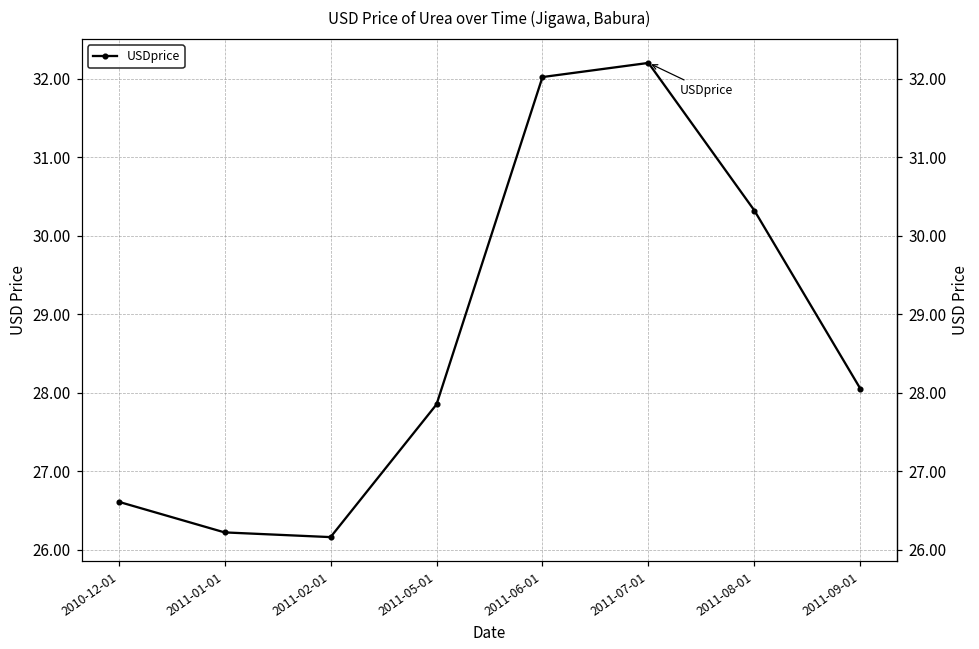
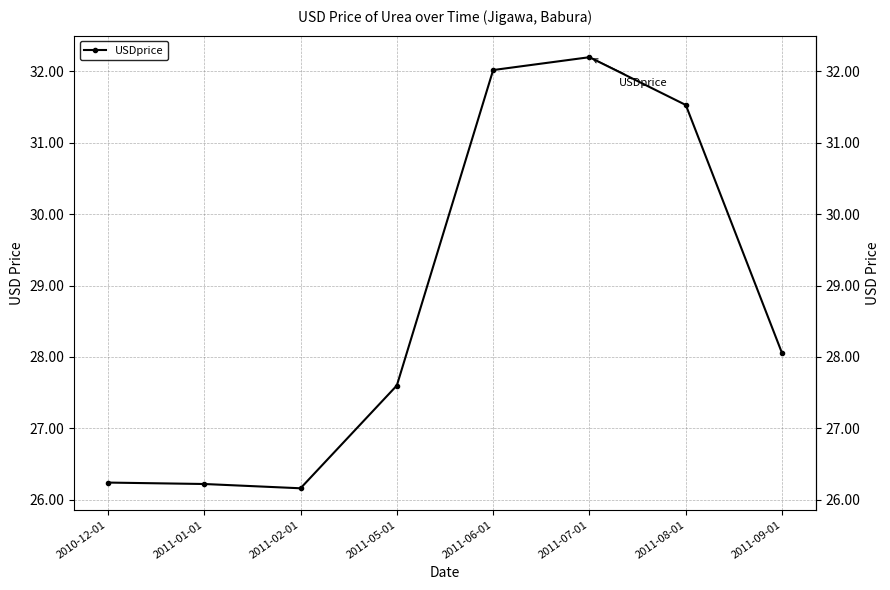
  {
-   "2010-12-01": 26.6,
+   "2010-12-01": 26.2,
    "2011-01-01": 26.2,
    "2011-02-01": 26.2,
-   "2011-05-01": 27.9,
+   "2011-05-01": 27.6,
    "2011-06-01": 32.0,
    "2011-07-01": 32.2,
-   "2011-08-01": 30.3,
+   "2011-08-01": 31.5,
    "2011-09-01": 28.1
  }
